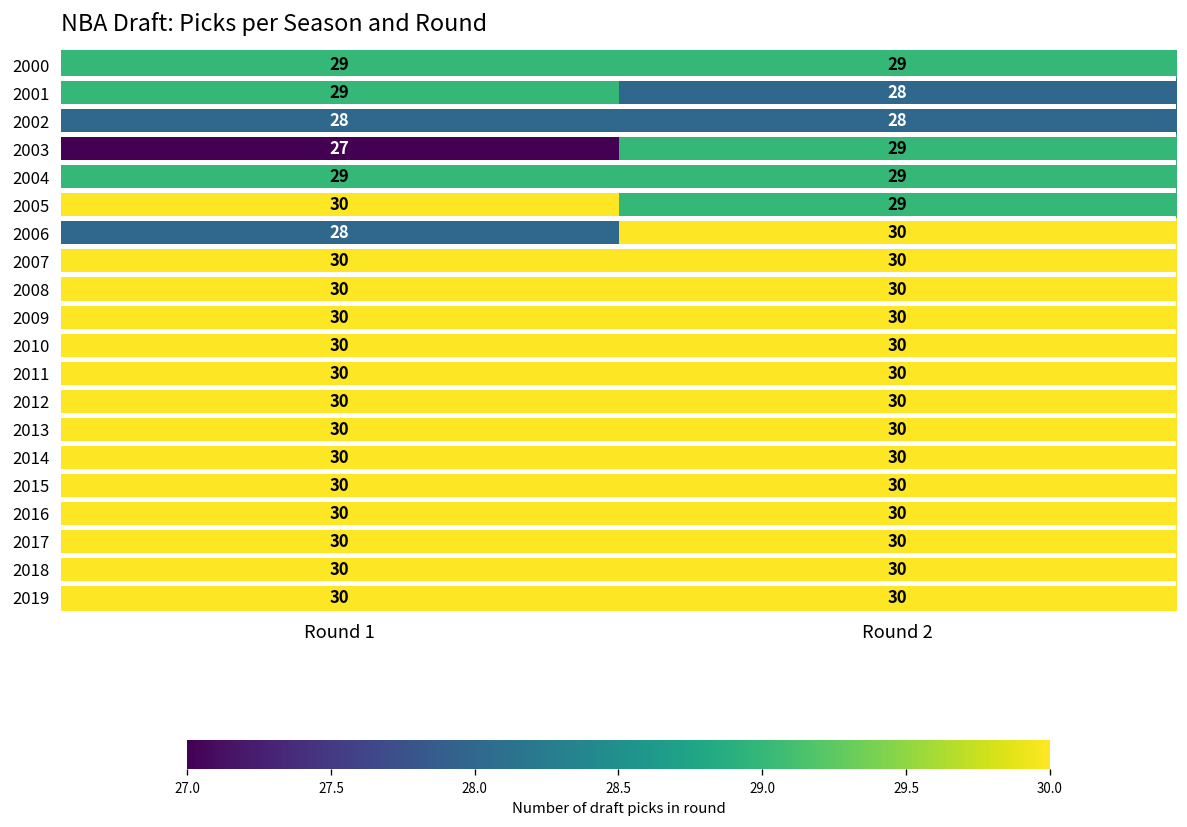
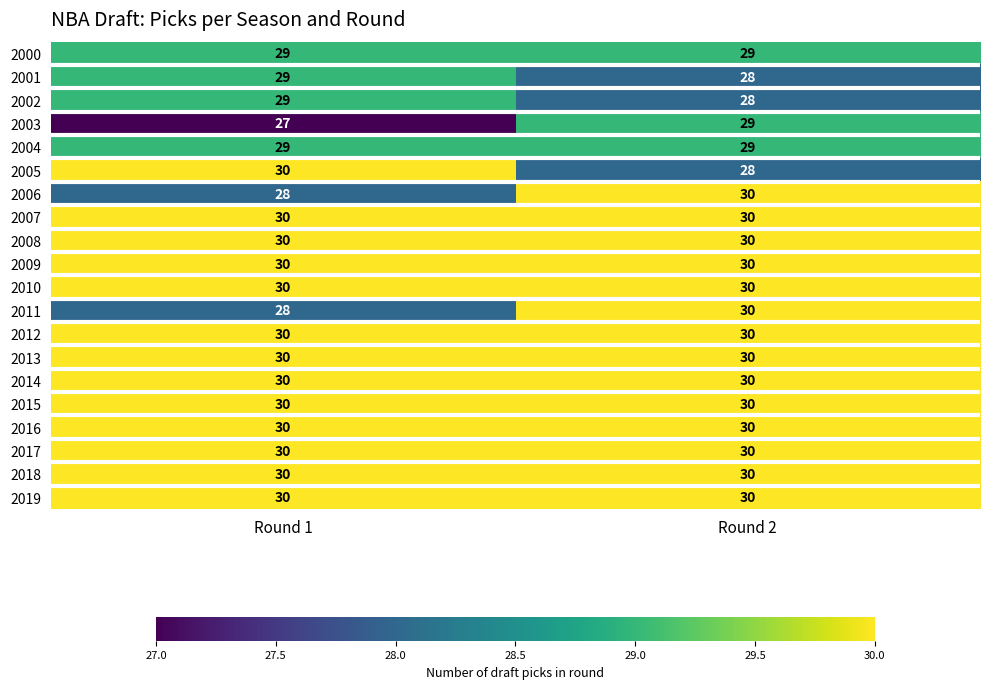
  {
    "2000": {
      "Round 1": 29,
      "Round 2": 29
    },
    "2001": {
      "Round 1": 29,
      "Round 2": 28
    },
    "2002": {
-     "Round 1": 28,
+     "Round 1": 29,
      "Round 2": 28
    },
    "2003": {
      "Round 1": 27,
      "Round 2": 29
    },
    "2004": {
      "Round 1": 29,
      "Round 2": 29
    },
    "2005": {
      "Round 1": 30,
-     "Round 2": 29
+     "Round 2": 28
    },
    "2006": {
      "Round 1": 28,
      "Round 2": 30
    },
    "2007": {
      "Round 1": 30,
      "Round 2": 30
    },
    "2008": {
      "Round 1": 30,
      "Round 2": 30
    },
    "2009": {
      "Round 1": 30,
      "Round 2": 30
    },
    "2010": {
      "Round 1": 30,
      "Round 2": 30
    },
    "2011": {
-     "Round 1": 30,
+     "Round 1": 28,
      "Round 2": 30
    },
    "2012": {
      "Round 1": 30,
      "Round 2": 30
    },
    "2013": {
      "Round 1": 30,
      "Round 2": 30
    },
    "2014": {
      "Round 1": 30,
      "Round 2": 30
    },
    "2015": {
      "Round 1": 30,
      "Round 2": 30
    },
    "2016": {
      "Round 1": 30,
      "Round 2": 30
    },
    "2017": {
      "Round 1": 30,
      "Round 2": 30
    },
    "2018": {
      "Round 1": 30,
      "Round 2": 30
    },
    "2019": {
      "Round 1": 30,
      "Round 2": 30
    }
  }
